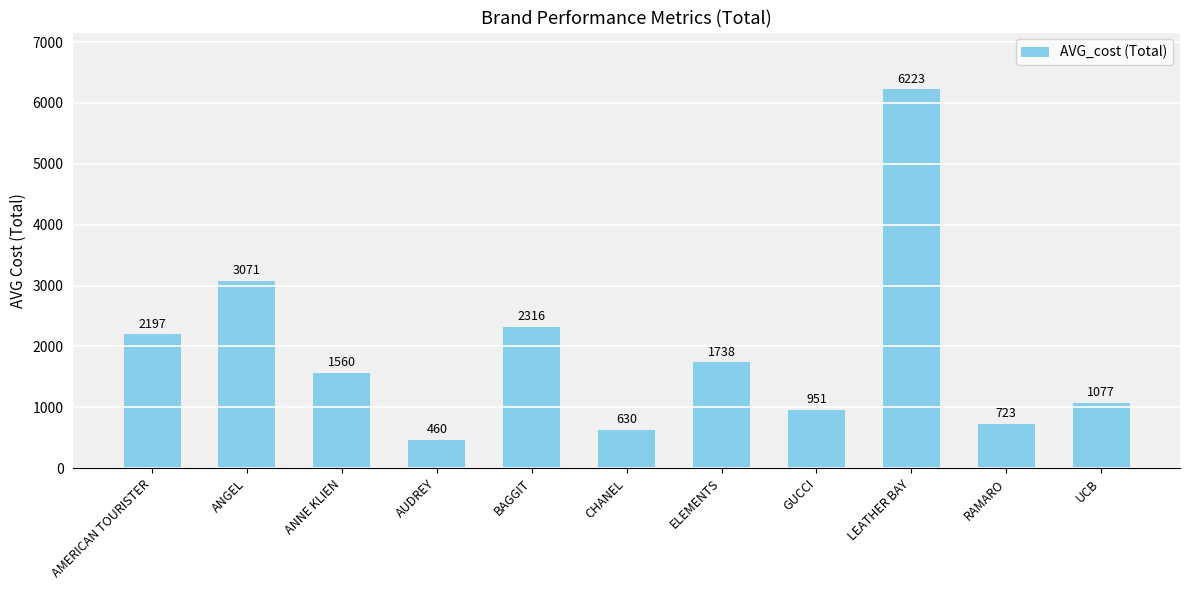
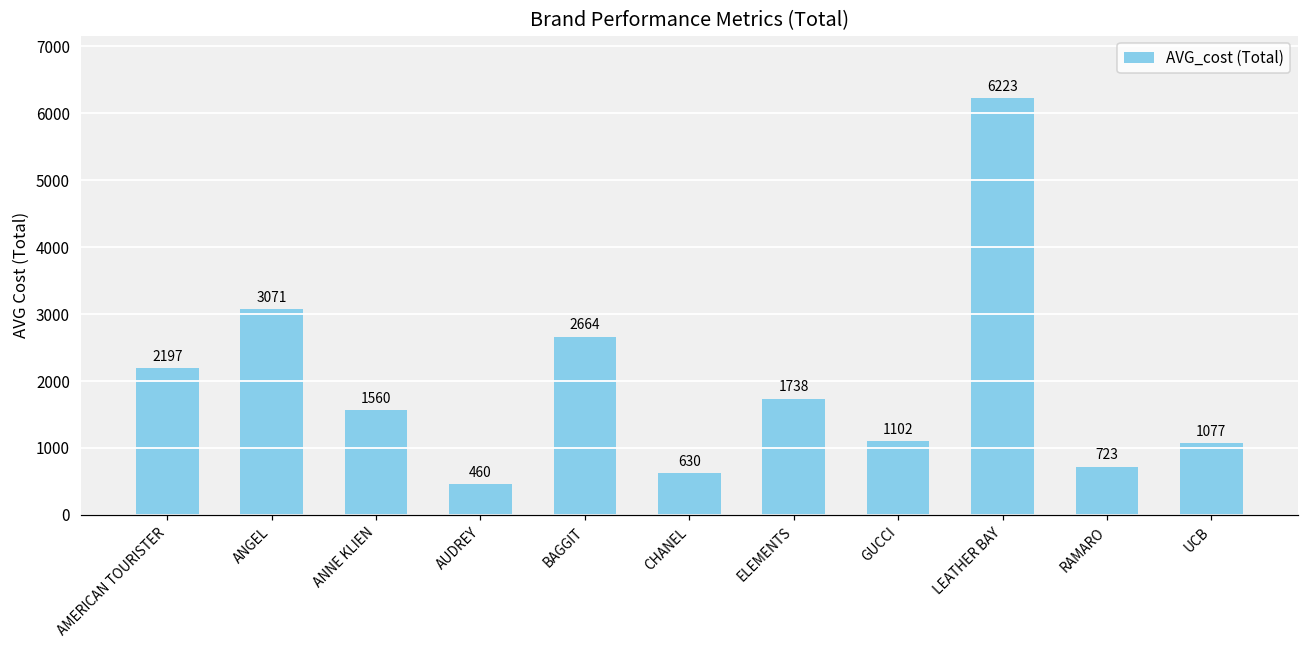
  {
    "AMERICAN TOURISTER": 2197,
    "ANGEL": 3071,
    "ANNE KLIEN": 1560,
    "AUDREY": 460,
-   "BAGGIT": 2316,
+   "BAGGIT": 2664,
    "CHANEL": 630,
    "ELEMENTS": 1738,
-   "GUCCI": 951,
+   "GUCCI": 1102,
    "LEATHER BAY": 6223,
    "RAMARO": 723,
    "UCB": 1077
  }
